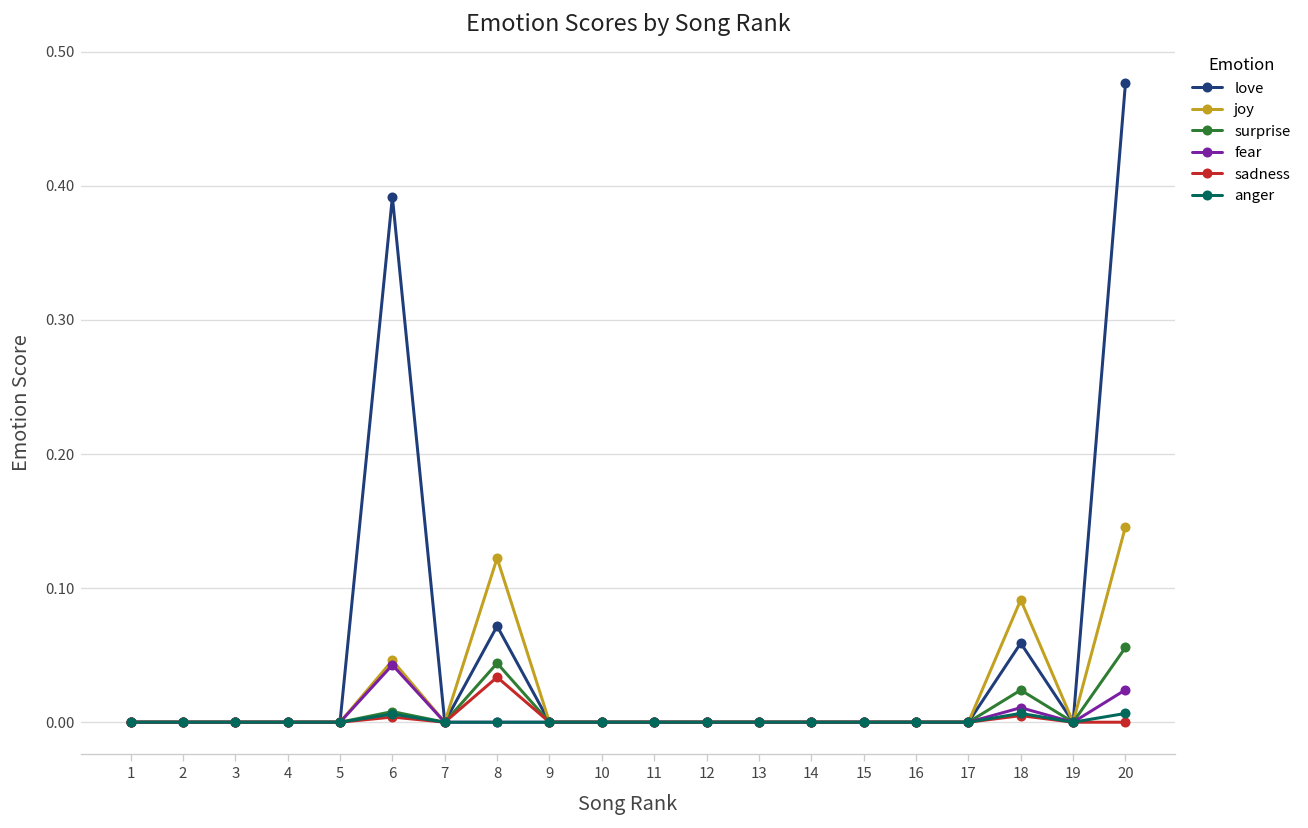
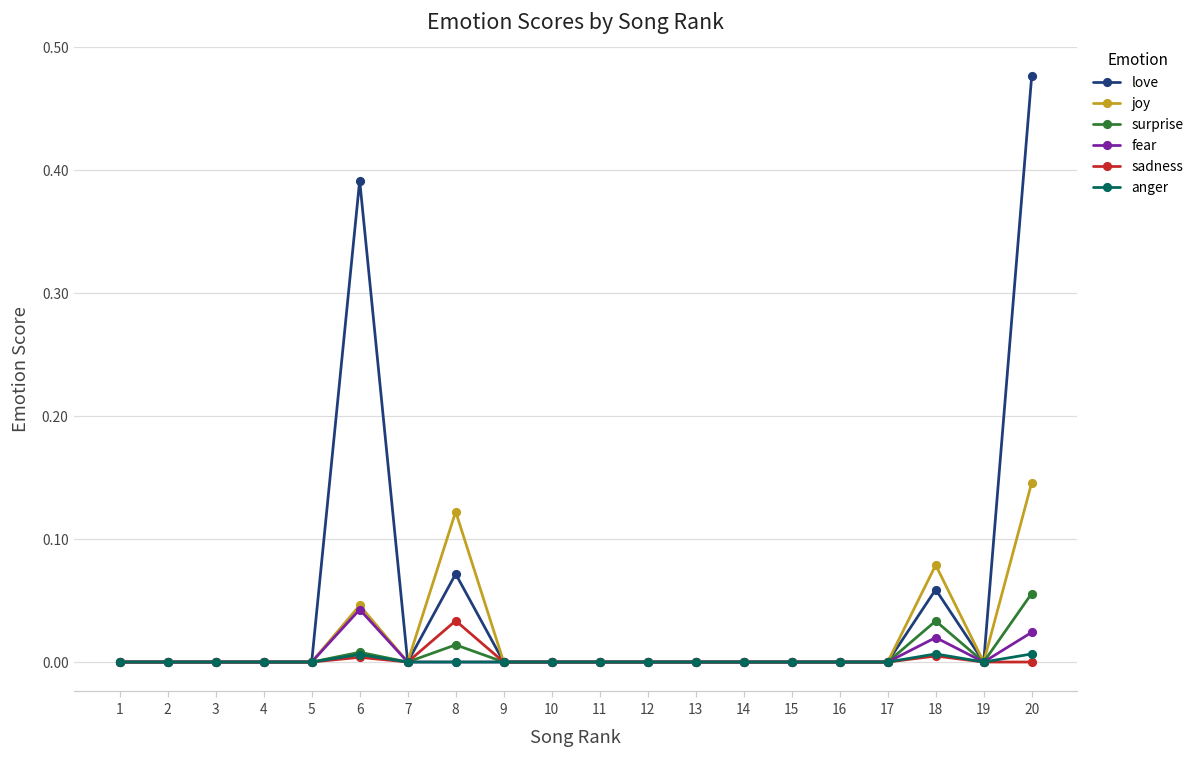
  {
    "love": {
      "6": 0.392,
      "8": 0.072,
      "18": 0.059,
      "20": 0.477
    },
    "joy": {
      "6": 0.046,
      "8": 0.122,
-     "18": 0.091,
+     "18": 0.079,
      "20": 0.146
    },
    "surprise": {
-     "8": 0.044,
-     "18": 0.024,
+     "8": 0.014,
+     "18": 0.033,
      "20": 0.056
    },
    "fear": {
      "6": 0.043,
-     "18": 0.011,
+     "18": 0.020,
      "20": 0.024
    },
    "sadness": {
      "6": 0.004,
      "8": 0.034,
      "20": 0.000
    },
    "anger": {
      "20": 0.007
    }
  }
